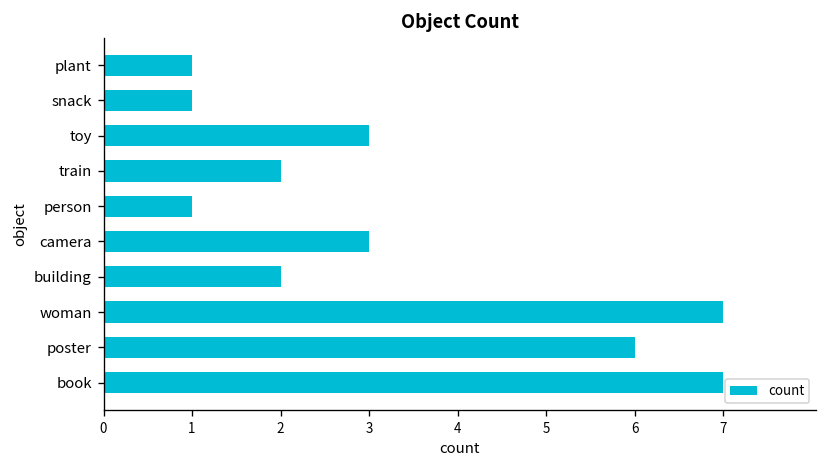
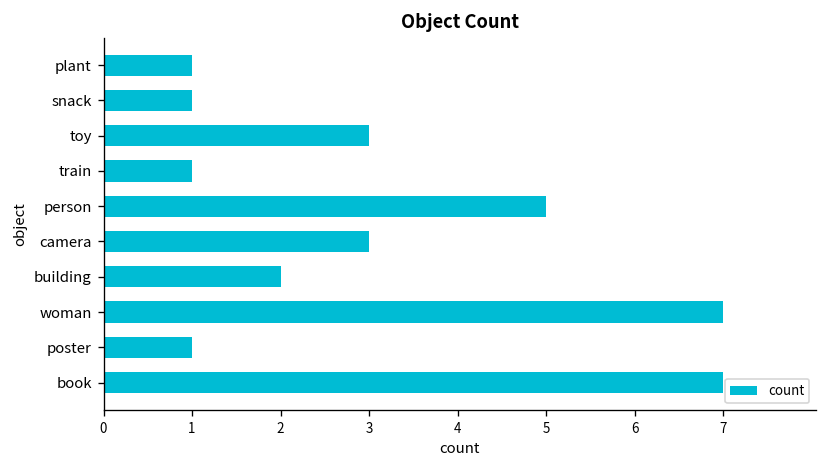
  {
    "plant": 1,
    "snack": 1,
    "toy": 3,
-   "train": 2,
-   "person": 1,
+   "train": 1,
+   "person": 5,
    "camera": 3,
    "building": 2,
    "woman": 7,
-   "poster": 6,
+   "poster": 1,
    "book": 7
  }
